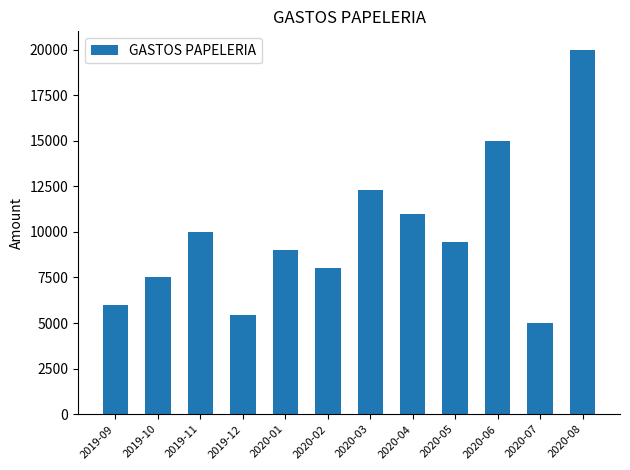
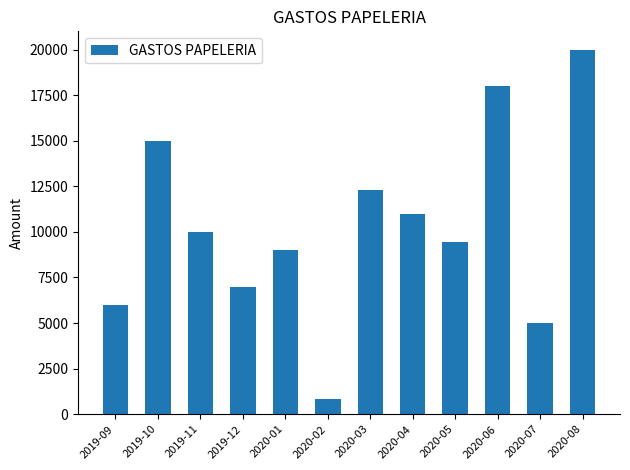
  {
    "2019-09": 6000,
-   "2019-10": 7500,
+   "2019-10": 15000,
    "2019-11": 10000,
-   "2019-12": 5500,
+   "2019-12": 7000,
    "2020-01": 9000,
-   "2020-02": 8000,
+   "2020-02": 800,
    "2020-03": 12300,
    "2020-04": 11000,
    "2020-05": 9500,
-   "2020-06": 15000,
+   "2020-06": 18000,
    "2020-07": 5000,
    "2020-08": 20000
  }
